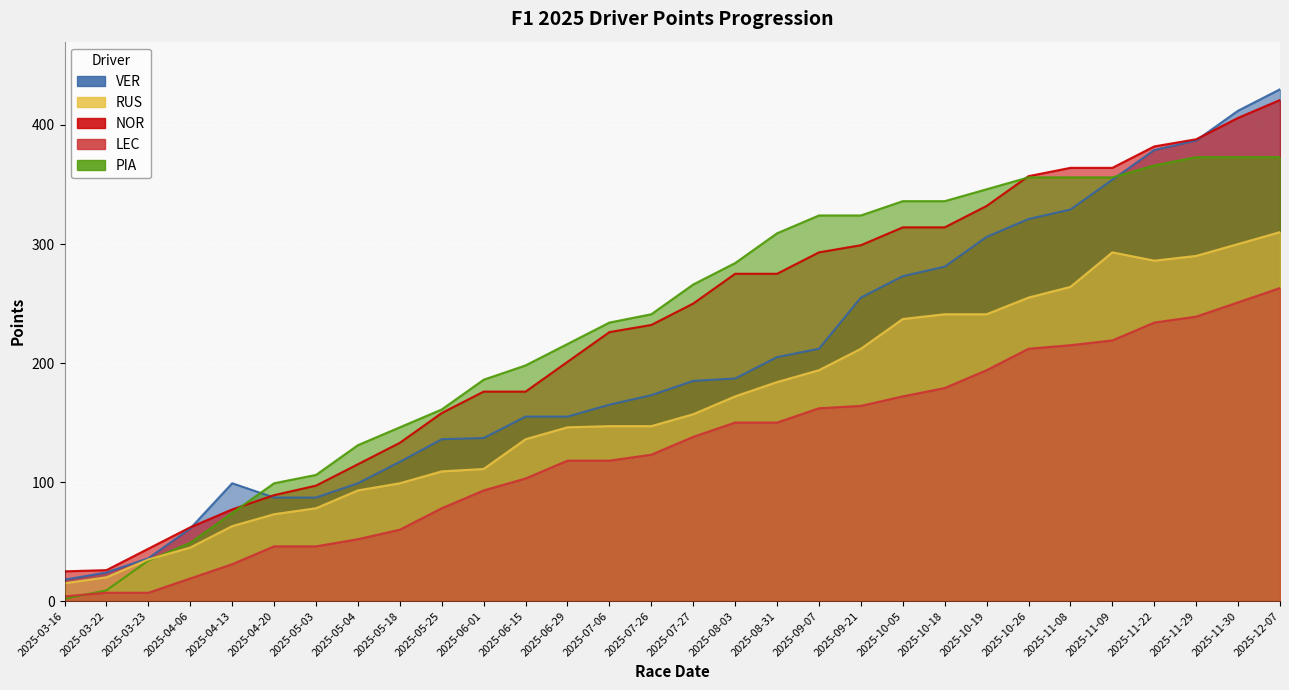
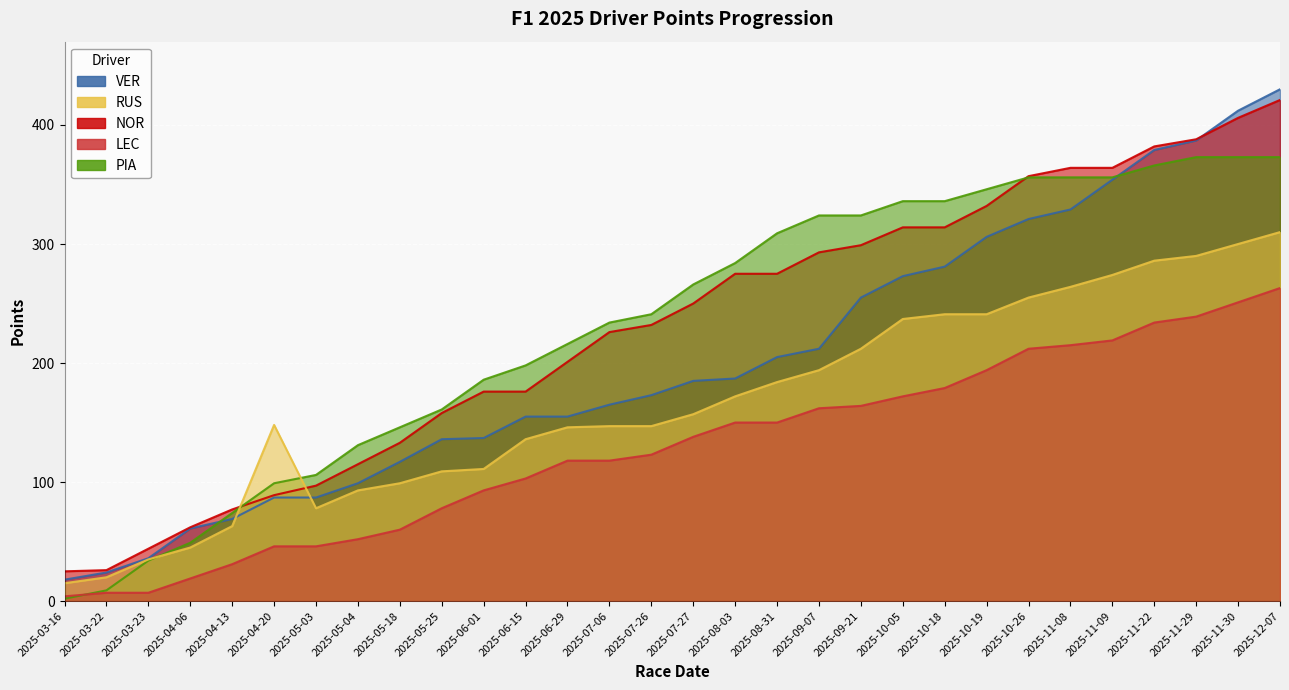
  {
    "VER": {
      "2025-03-16": 18,
-     "2025-04-13": 99,
+     "2025-04-13": 69,
      "2025-05-03": 87,
      "2025-05-04": 99,
      "2025-05-18": 117,
      "2025-05-25": 136,
      "2025-06-01": 137,
      "2025-06-15": 155,
      "2025-06-29": 155,
      "2025-07-06": 165,
      "2025-07-26": 173,
      "2025-07-27": 185,
      "2025-08-03": 187,
      "2025-08-31": 205,
      "2025-09-07": 212,
      "2025-09-21": 255,
      "2025-10-05": 273,
      "2025-10-18": 281,
      "2025-10-19": 306,
      "2025-10-26": 321,
      "2025-11-08": 329,
      "2025-11-22": 379,
      "2025-11-30": 412,
      "2025-12-07": 430
    },
    "PIA": {
      "2025-04-06": 49,
      "2025-04-13": 74,
      "2025-04-20": 99,
      "2025-05-03": 106,
      "2025-05-04": 131,
      "2025-05-18": 146,
      "2025-05-25": 161,
      "2025-06-01": 186,
      "2025-06-15": 198,
      "2025-06-29": 216,
      "2025-07-06": 234,
      "2025-07-26": 241,
      "2025-07-27": 266,
      "2025-08-03": 284,
      "2025-08-31": 309,
      "2025-09-07": 324,
      "2025-09-21": 324,
      "2025-10-05": 336,
      "2025-10-18": 336,
      "2025-10-19": 346,
      "2025-11-08": 356,
      "2025-11-22": 366,
      "2025-11-29": 373,
      "2025-11-30": 373,
      "2025-12-07": 373
    },
    "RUS": {
      "2025-03-16": 15,
      "2025-03-22": 20,
      "2025-04-06": 45,
      "2025-04-13": 63,
-     "2025-04-20": 73,
+     "2025-04-20": 148,
      "2025-05-03": 78,
      "2025-05-04": 93,
      "2025-05-18": 99,
      "2025-05-25": 109,
      "2025-06-01": 111,
      "2025-06-15": 136,
      "2025-06-29": 146,
      "2025-07-06": 147,
      "2025-07-26": 147,
      "2025-07-27": 157,
      "2025-08-03": 172,
      "2025-08-31": 184,
      "2025-09-07": 194,
      "2025-09-21": 212,
      "2025-10-05": 237,
      "2025-10-18": 241,
      "2025-10-19": 241,
      "2025-10-26": 255,
      "2025-11-08": 264,
-     "2025-11-09": 293,
+     "2025-11-09": 274,
      "2025-11-22": 286,
      "2025-11-29": 290,
      "2025-11-30": 300,
      "2025-12-07": 310
    }
  }
